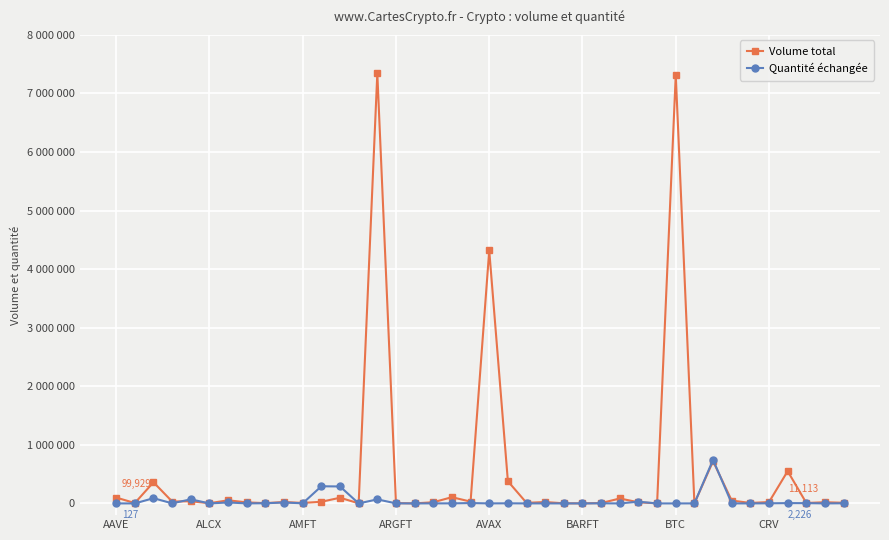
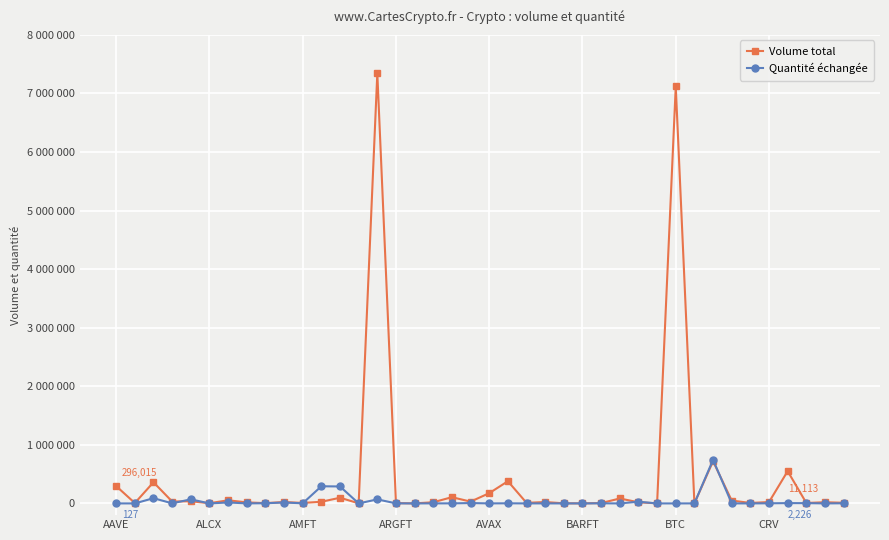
  {
    "Volume total": {
-     "AAVE": "99,929",
-     "AVAX": "4300000",
-     "BTC": "7300000"
+     "AAVE": "296,015",
+     "AVAX": "200000",
+     "BTC": "7100000"
    },
    "Quantité échangée": {
      "AAVE": "127"
    }
  }
